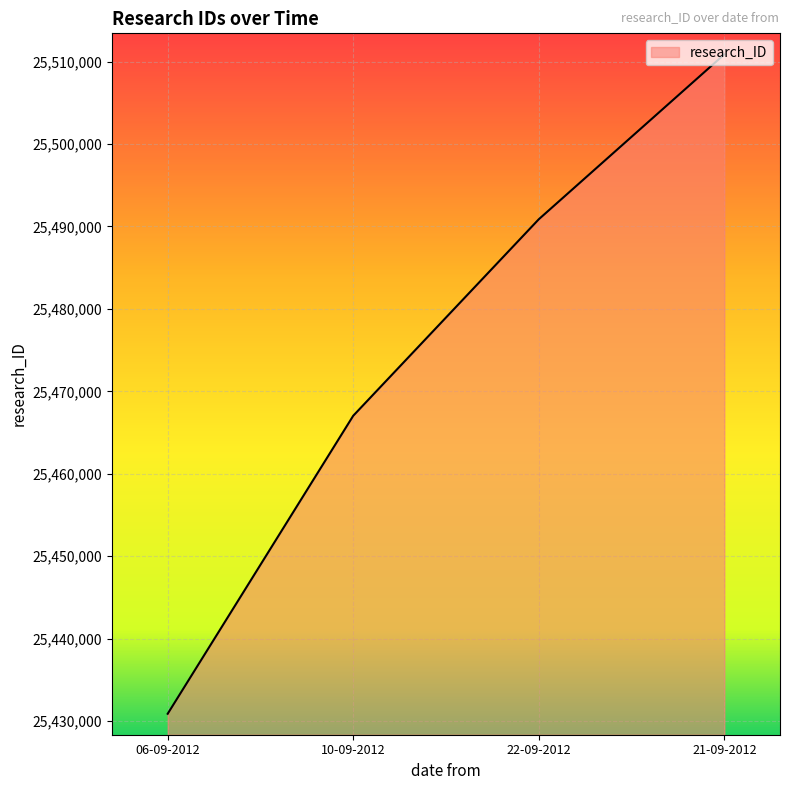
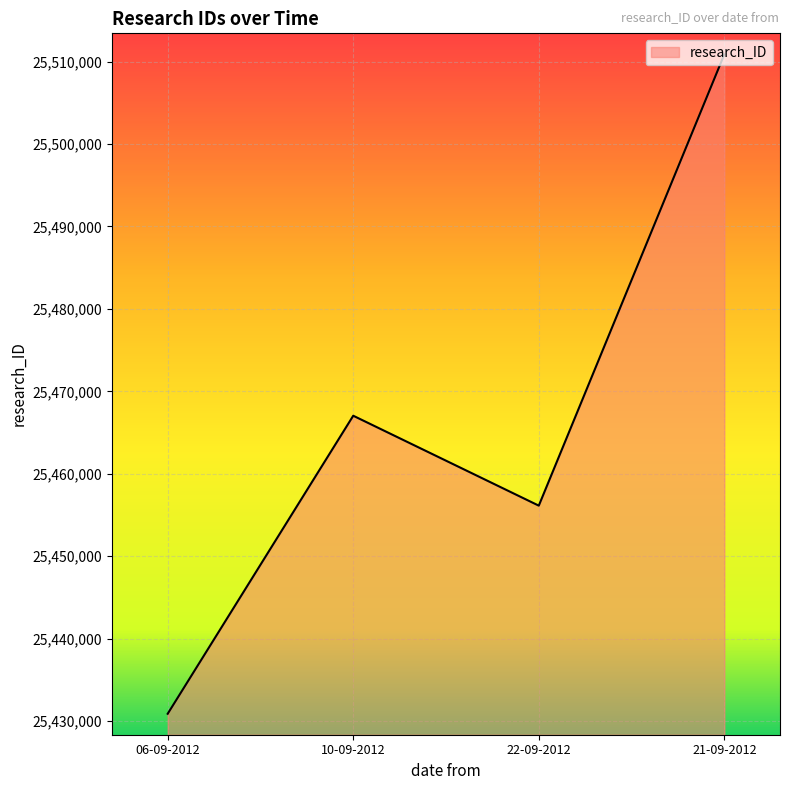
  {
    "06-09-2012": "25,431,000",
    "10-09-2012": "25,467,000",
-   "22-09-2012": "25,491,000"
+   "22-09-2012": "25,456,000"
  }
